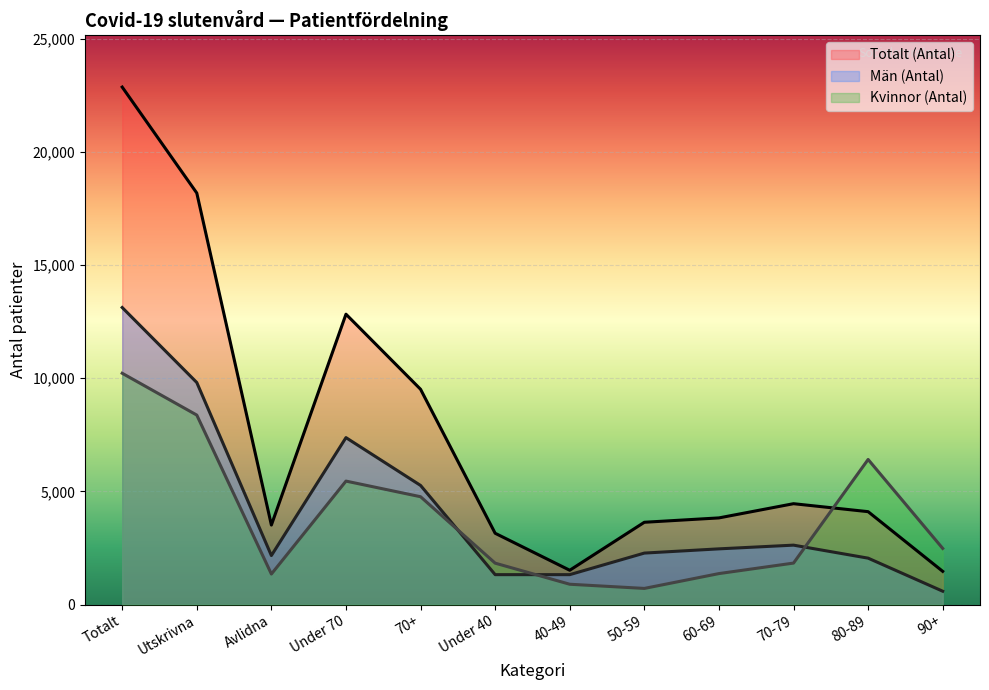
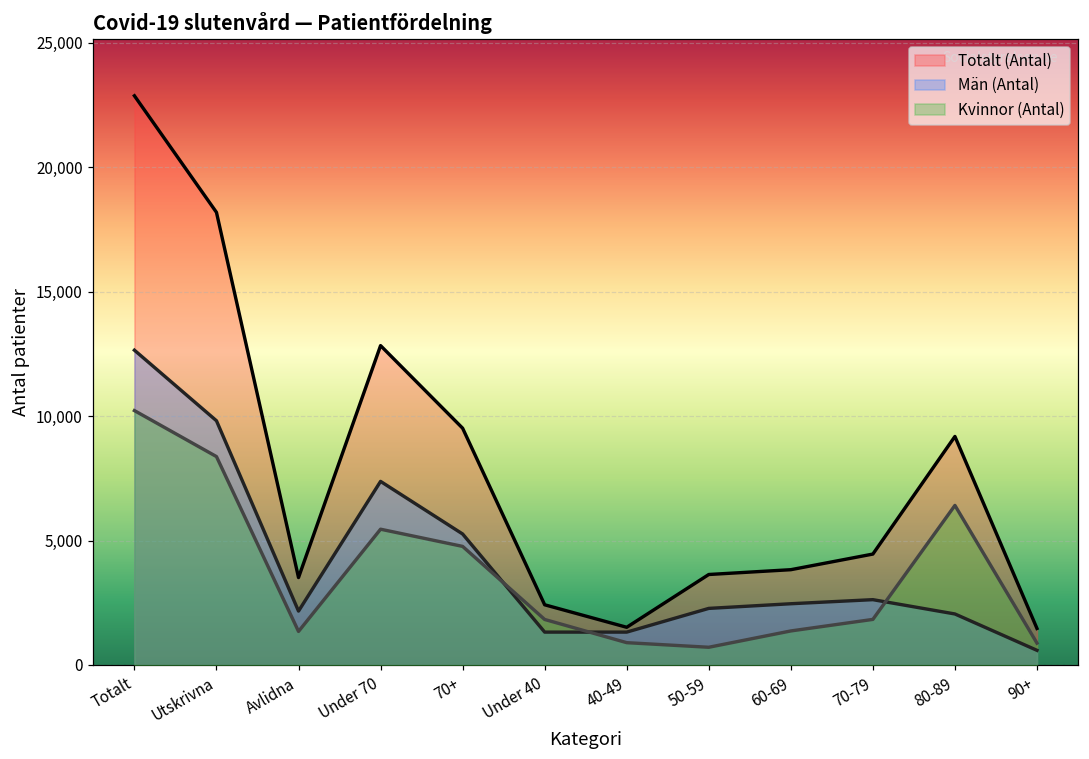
  {
    "Totalt (Antal)": {
      "Totalt": "22,900",
      "Utskrivna": "18,200",
      "Avlidna": "3,500",
      "Under 70": "12,800",
      "70+": "9,500",
-     "Under 40": "3,200",
+     "Under 40": "2,400",
      "40-49": "1,500",
      "50-59": "3,600",
      "60-69": "3,800",
      "70-79": "4,500",
-     "80-89": "4,100",
+     "80-89": "9,200",
      "90+": "1,500"
    },
    "Män (Antal)": {
-     "Totalt": "13,100",
+     "Totalt": "12,600",
      "Utskrivna": "9,800",
      "Avlidna": "2,200",
      "Under 70": "7,400",
      "70+": "5,300",
      "Under 40": "1,300",
      "40-49": "1,300",
      "50-59": "2,300",
      "60-69": "2,500",
      "70-79": "2,600",
      "80-89": "2,100",
      "90+": "600"
    },
    "Kvinnor (Antal)": {
      "Totalt": "10,200",
      "Utskrivna": "8,400",
      "Avlidna": "1,300",
      "Under 70": "5,500",
      "70+": "4,800",
      "Under 40": "1,800",
      "40-49": "900",
      "50-59": "700",
      "60-69": "1,400",
      "70-79": "1,800",
      "80-89": "6,400",
-     "90+": "2,500"
+     "90+": "900"
    }
  }
